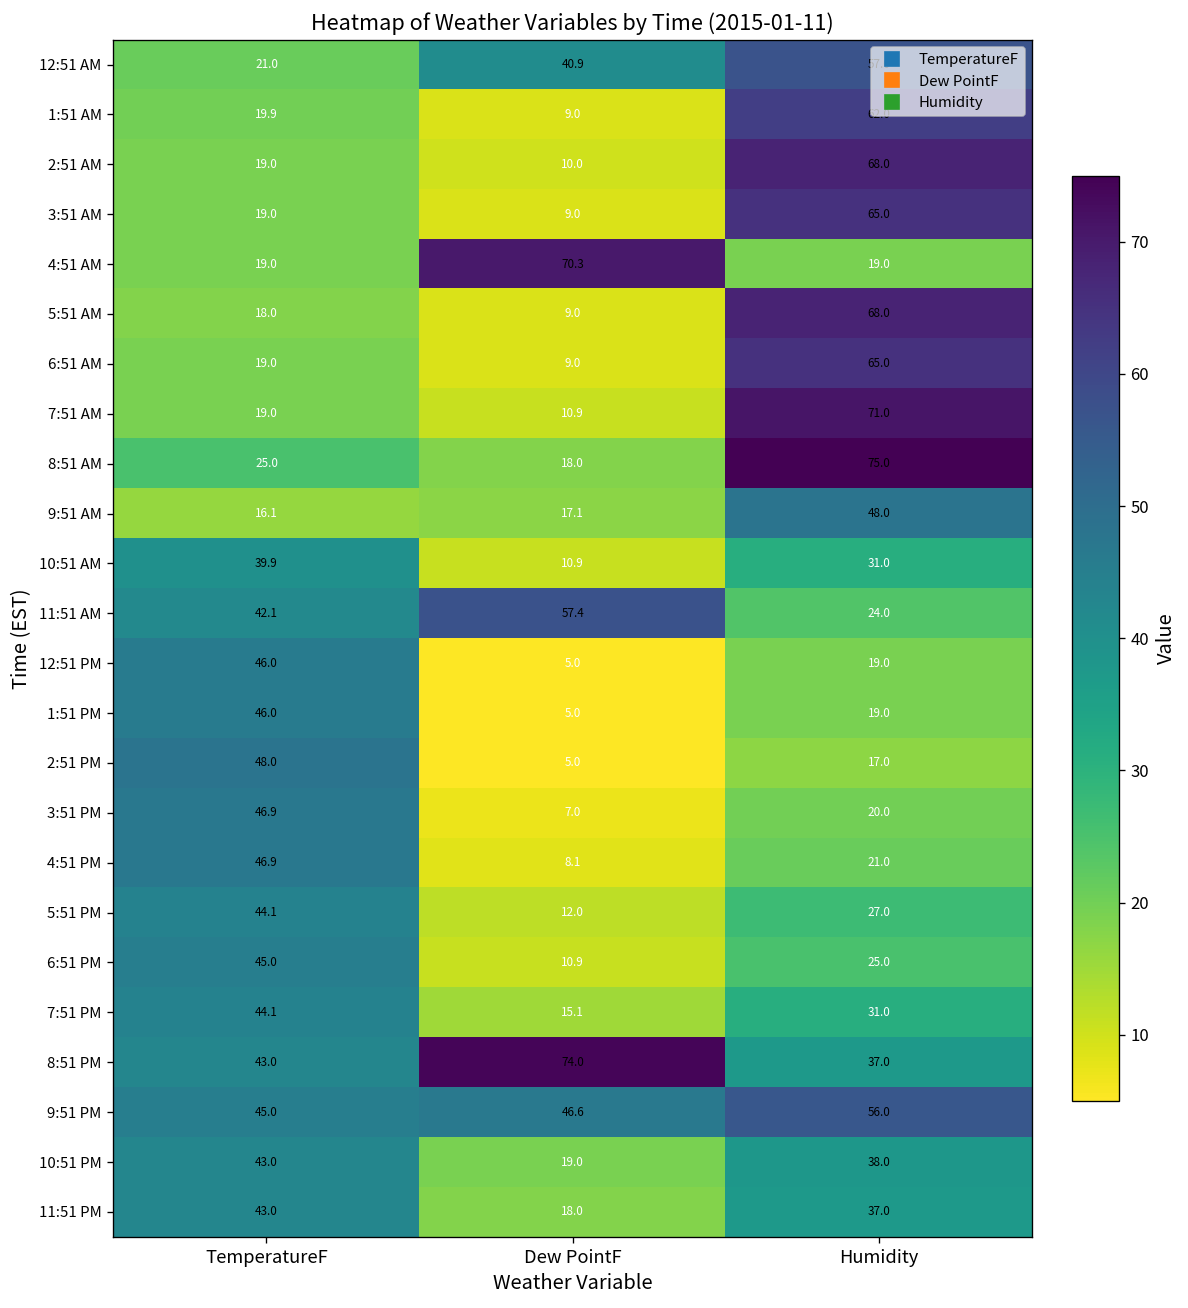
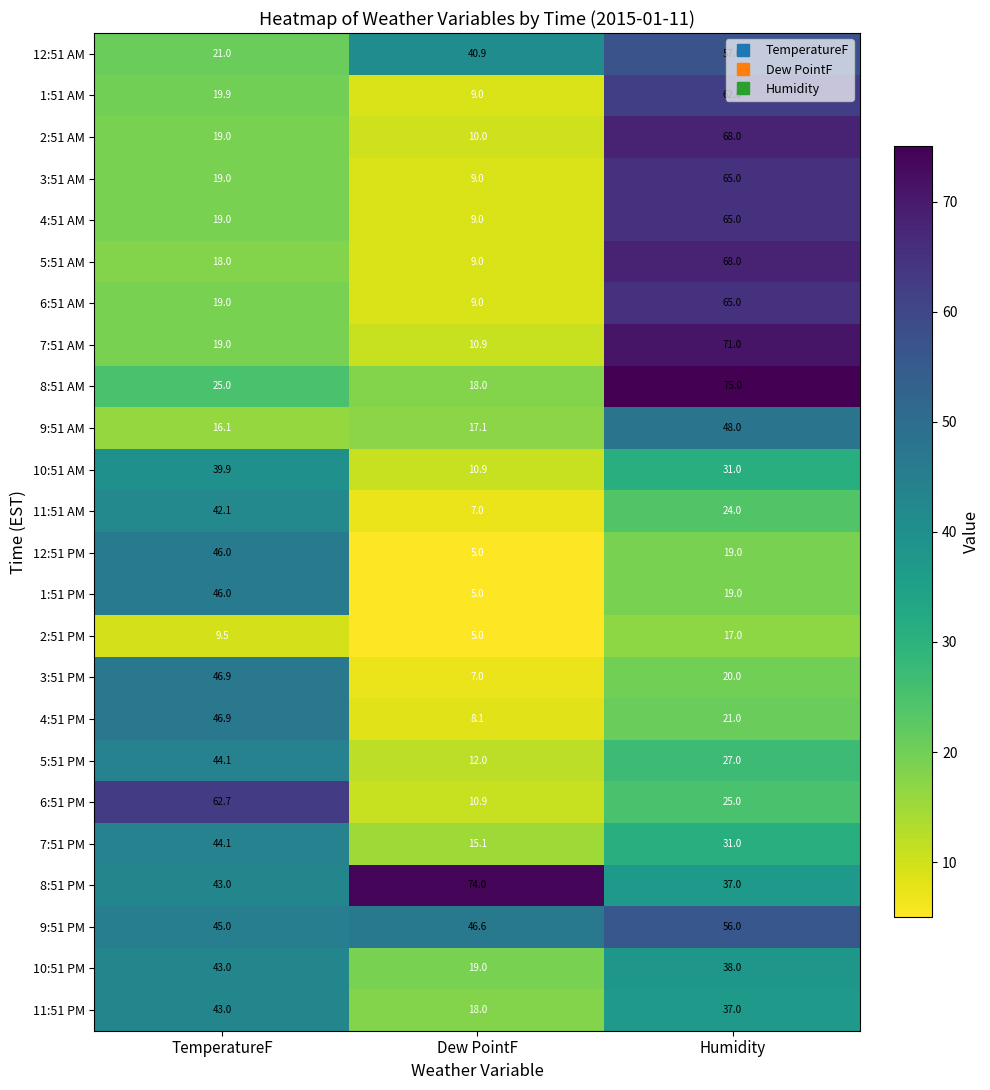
  {
    "12:51 AM": {
      "TemperatureF": 21.0,
      "Dew PointF": 40.9
    },
    "1:51 AM": {
      "TemperatureF": 19.9,
      "Dew PointF": 9.0
    },
    "2:51 AM": {
      "TemperatureF": 19.0,
      "Dew PointF": 10.0,
      "Humidity": 68.0
    },
    "3:51 AM": {
      "TemperatureF": 19.0,
      "Dew PointF": 9.0,
      "Humidity": 65.0
    },
    "4:51 AM": {
      "TemperatureF": 19.0,
-     "Dew PointF": 70.3,
-     "Humidity": 19.0
+     "Dew PointF": 9.0,
+     "Humidity": 65.0
    },
    "5:51 AM": {
      "TemperatureF": 18.0,
      "Dew PointF": 9.0,
      "Humidity": 68.0
    },
    "6:51 AM": {
      "TemperatureF": 19.0,
      "Dew PointF": 9.0,
      "Humidity": 65.0
    },
    "7:51 AM": {
      "TemperatureF": 19.0,
      "Dew PointF": 10.9,
      "Humidity": 71.0
    },
    "8:51 AM": {
      "TemperatureF": 25.0,
      "Dew PointF": 18.0,
      "Humidity": 75.0
    },
    "9:51 AM": {
      "TemperatureF": 16.1,
      "Dew PointF": 17.1,
      "Humidity": 48.0
    },
    "10:51 AM": {
      "TemperatureF": 39.9,
      "Dew PointF": 10.9,
      "Humidity": 31.0
    },
    "11:51 AM": {
      "TemperatureF": 42.1,
-     "Dew PointF": 57.4,
+     "Dew PointF": 7.0,
      "Humidity": 24.0
    },
    "12:51 PM": {
      "TemperatureF": 46.0,
      "Dew PointF": 5.0,
      "Humidity": 19.0
    },
    "1:51 PM": {
      "TemperatureF": 46.0,
      "Dew PointF": 5.0,
      "Humidity": 19.0
    },
    "2:51 PM": {
-     "TemperatureF": 48.0,
+     "TemperatureF": 9.5,
      "Dew PointF": 5.0,
      "Humidity": 17.0
    },
    "3:51 PM": {
      "TemperatureF": 46.9,
      "Dew PointF": 7.0,
      "Humidity": 20.0
    },
    "4:51 PM": {
      "TemperatureF": 46.9,
      "Dew PointF": 8.1,
      "Humidity": 21.0
    },
    "5:51 PM": {
      "TemperatureF": 44.1,
      "Dew PointF": 12.0,
      "Humidity": 27.0
    },
    "6:51 PM": {
-     "TemperatureF": 45.0,
+     "TemperatureF": 62.7,
      "Dew PointF": 10.9,
      "Humidity": 25.0
    },
    "7:51 PM": {
      "TemperatureF": 44.1,
      "Dew PointF": 15.1,
      "Humidity": 31.0
    },
    "8:51 PM": {
      "TemperatureF": 43.0,
      "Dew PointF": 74.0,
      "Humidity": 37.0
    },
    "9:51 PM": {
      "TemperatureF": 45.0,
      "Dew PointF": 46.6,
      "Humidity": 56.0
    },
    "10:51 PM": {
      "TemperatureF": 43.0,
      "Dew PointF": 19.0,
      "Humidity": 38.0
    },
    "11:51 PM": {
      "TemperatureF": 43.0,
      "Dew PointF": 18.0,
      "Humidity": 37.0
    }
  }
